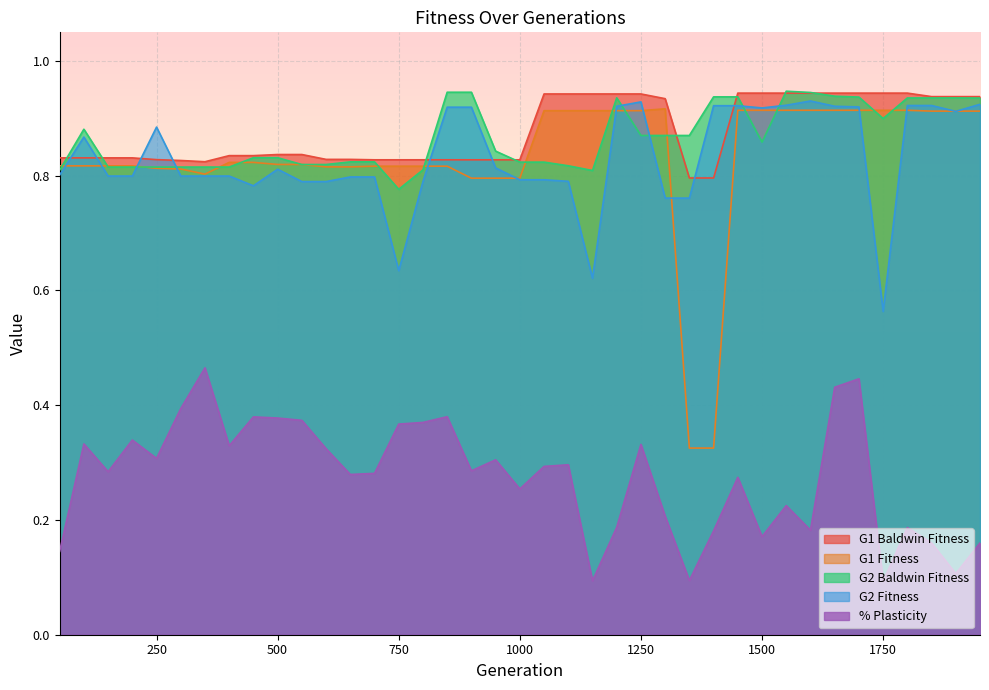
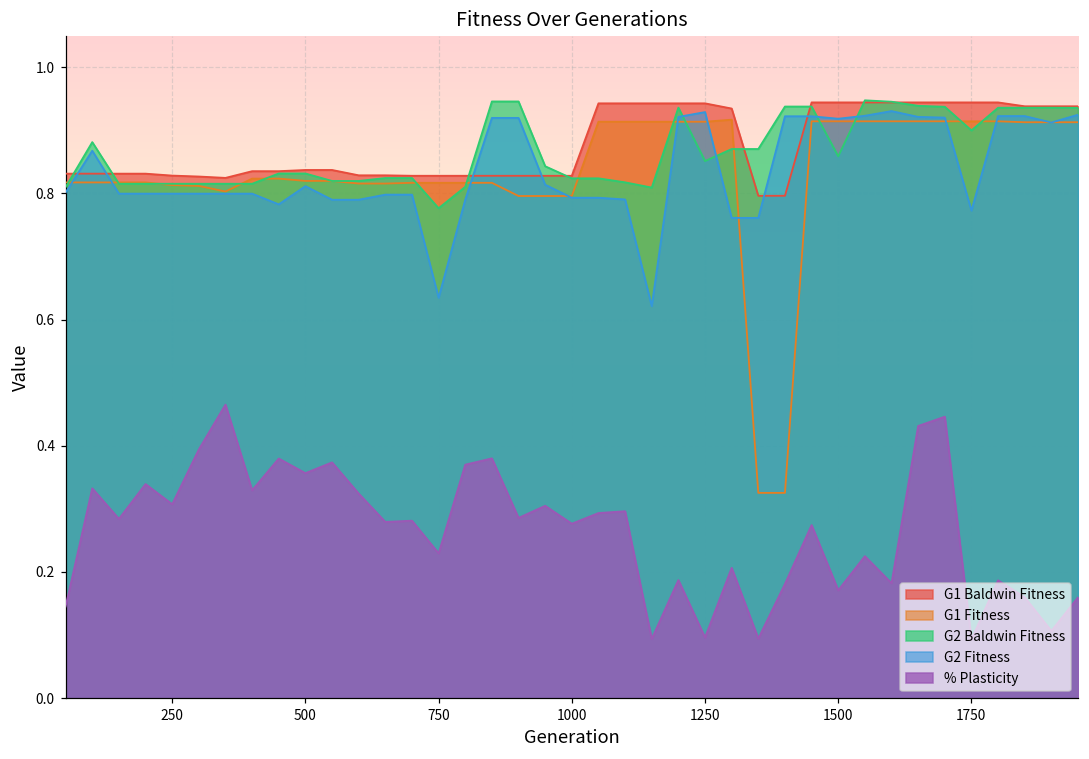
  {
    "G2 Baldwin Fitness": {
      "500": 0.83,
      "750": 0.78,
-     "1250": 0.87,
+     "1250": 0.85,
      "1500": 0.86,
      "1750": 0.90
    },
    "G2 Fitness": {
-     "250": 0.88,
+     "250": 0.80,
      "500": 0.81,
      "750": 0.63,
      "1250": 0.93,
-     "1750": 0.56
+     "1750": 0.77
    },
    "% Plasticity": {
      "250": 0.31,
-     "500": 0.38,
-     "750": 0.37,
-     "1000": 0.25,
-     "1250": 0.33,
+     "500": 0.36,
+     "750": 0.23,
+     "1000": 0.28,
+     "1250": 0.10,
      "1500": 0.17
    }
  }
